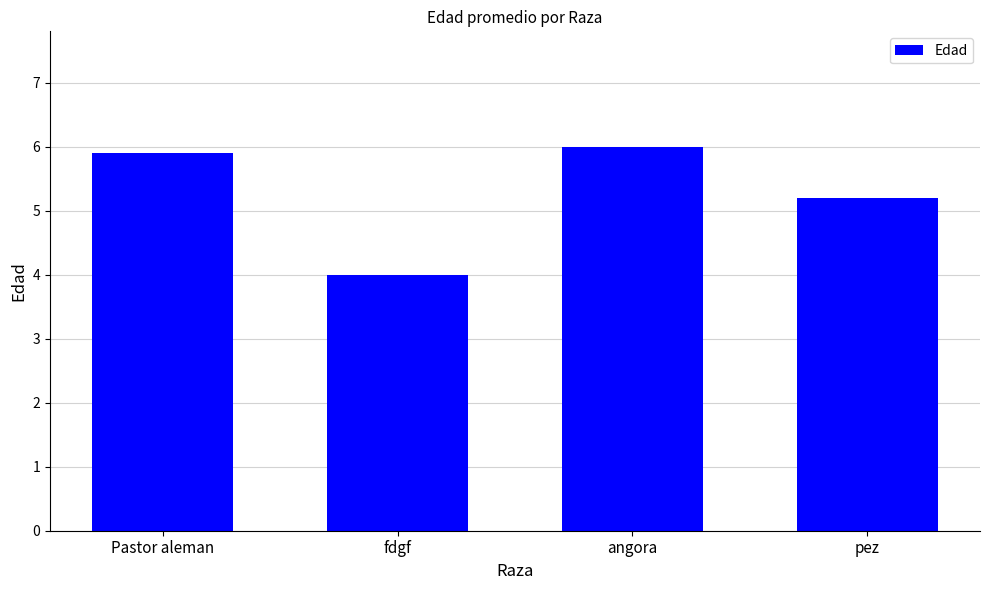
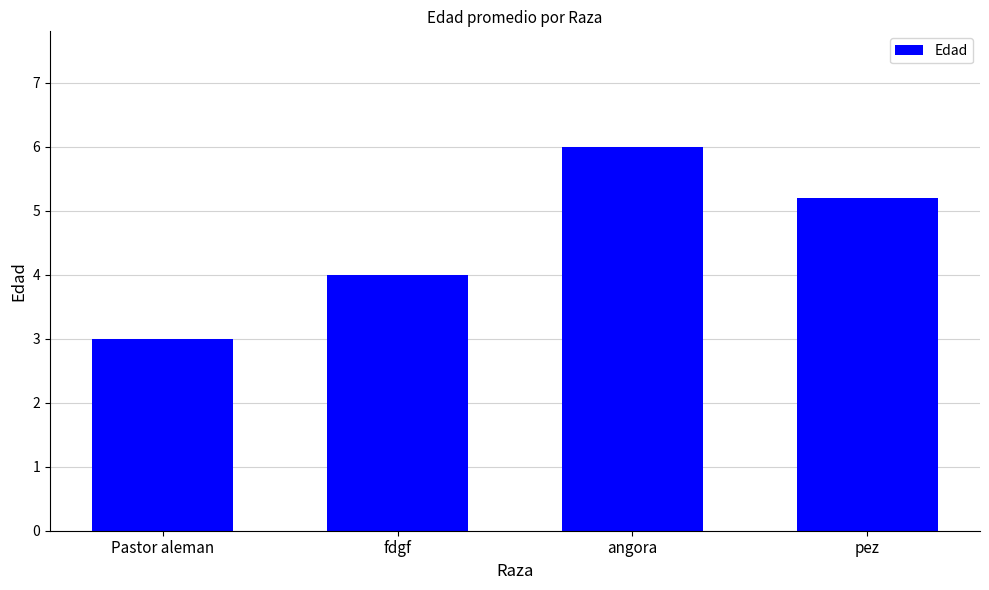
  {
-   "Pastor aleman": 5.9,
+   "Pastor aleman": 3.0,
    "fdgf": 4.0,
    "angora": 6.0,
    "pez": 5.2
  }
